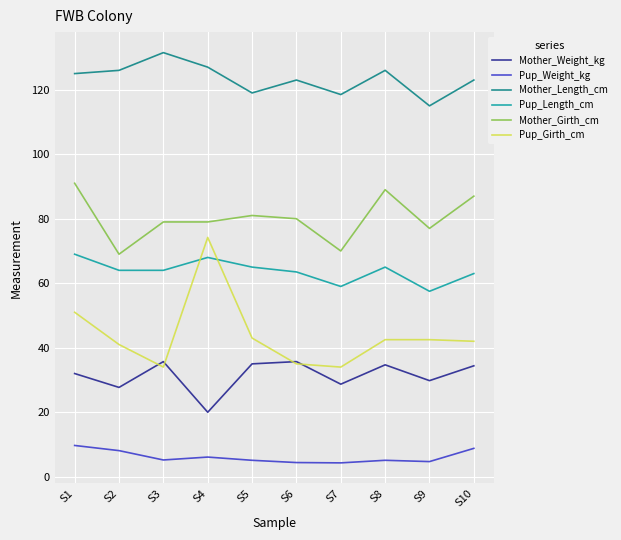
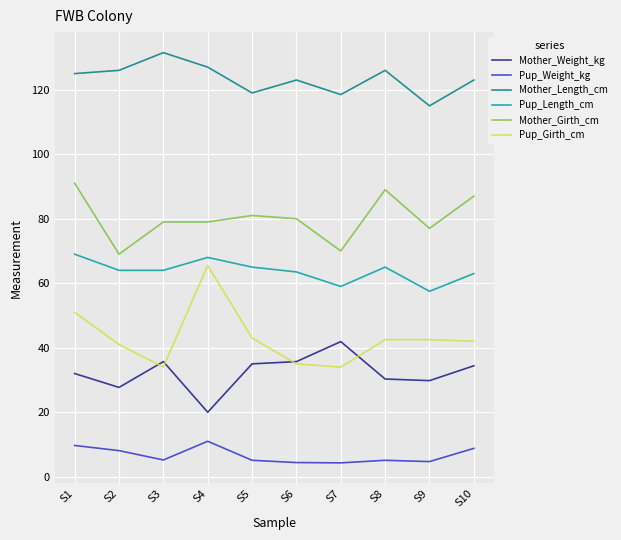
  {
    "Mother_Weight_kg": {
      "S1": 32,
      "S2": 28,
      "S3": 36,
      "S4": 20,
      "S5": 35,
-     "S7": 29,
-     "S8": 35,
+     "S7": 42,
+     "S8": 30,
      "S9": 30,
      "S10": 34
    },
    "Pup_Weight_kg": {
      "S1": 10,
      "S2": 8,
      "S3": 5,
-     "S4": 6,
+     "S4": 11,
      "S5": 5,
      "S6": 4,
      "S7": 4,
      "S8": 5,
      "S9": 5,
      "S10": 9
    },
    "Mother_Girth_cm": {
      "S1": 91,
      "S2": 69,
      "S3": 79,
      "S4": 79,
      "S5": 81,
      "S6": 80,
      "S7": 70,
      "S8": 89,
      "S9": 77,
      "S10": 87
    },
    "Pup_Girth_cm": {
      "S1": 51,
      "S2": 41,
      "S3": 34,
-     "S4": 74,
+     "S4": 66,
      "S5": 43,
      "S7": 34,
      "S8": 43,
      "S9": 43,
      "S10": 42
    }
  }
